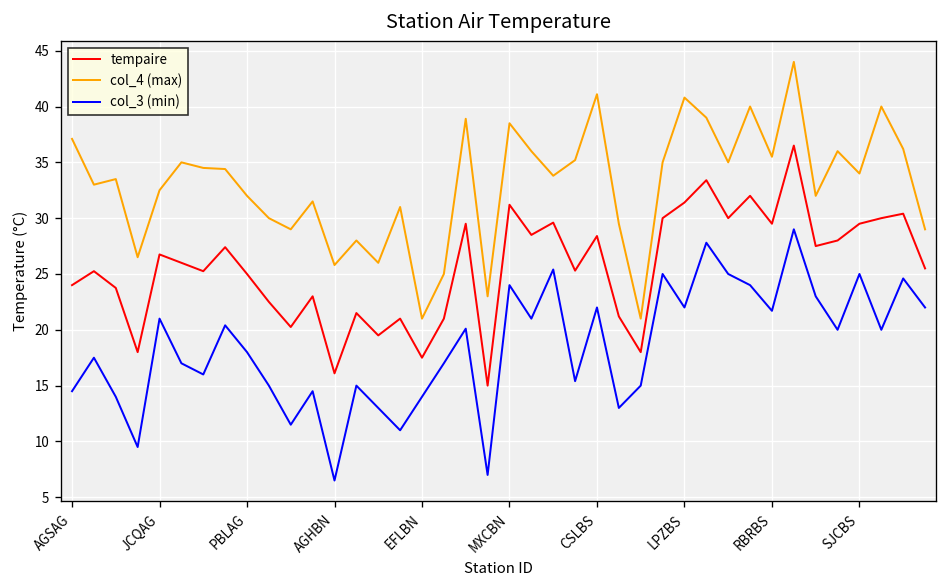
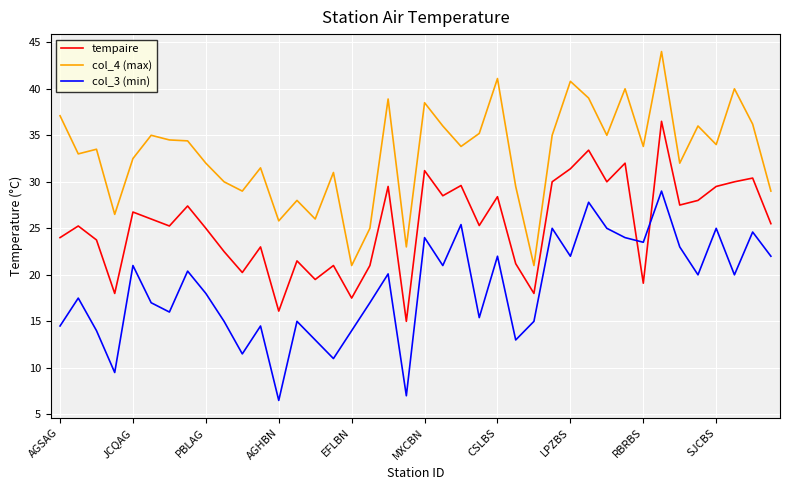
  {
    "tempaire": {
      "AGSAG": 24,
      "JCQAG": 27,
      "PBLAG": 25,
      "AGHBN": 16,
      "EFLBN": 18,
      "MXCBN": 31,
      "CSLBS": 28,
      "LPZBS": 31,
-     "RBRBS": 30,
+     "RBRBS": 19,
      "SJCBS": 30
    },
    "col_4 (max)": {
      "AGSAG": 37,
      "JCQAG": 33,
      "PBLAG": 32,
      "AGHBN": 26,
      "EFLBN": 21,
      "MXCBN": 39,
      "CSLBS": 41,
      "LPZBS": 41,
-     "RBRBS": 36,
+     "RBRBS": 34,
      "SJCBS": 34
    },
    "col_3 (min)": {
      "AGSAG": 15,
      "JCQAG": 21,
      "PBLAG": 18,
      "AGHBN": 7,
      "EFLBN": 14,
      "MXCBN": 24,
      "CSLBS": 22,
      "LPZBS": 22,
-     "RBRBS": 22,
+     "RBRBS": 24,
      "SJCBS": 25
    }
  }
